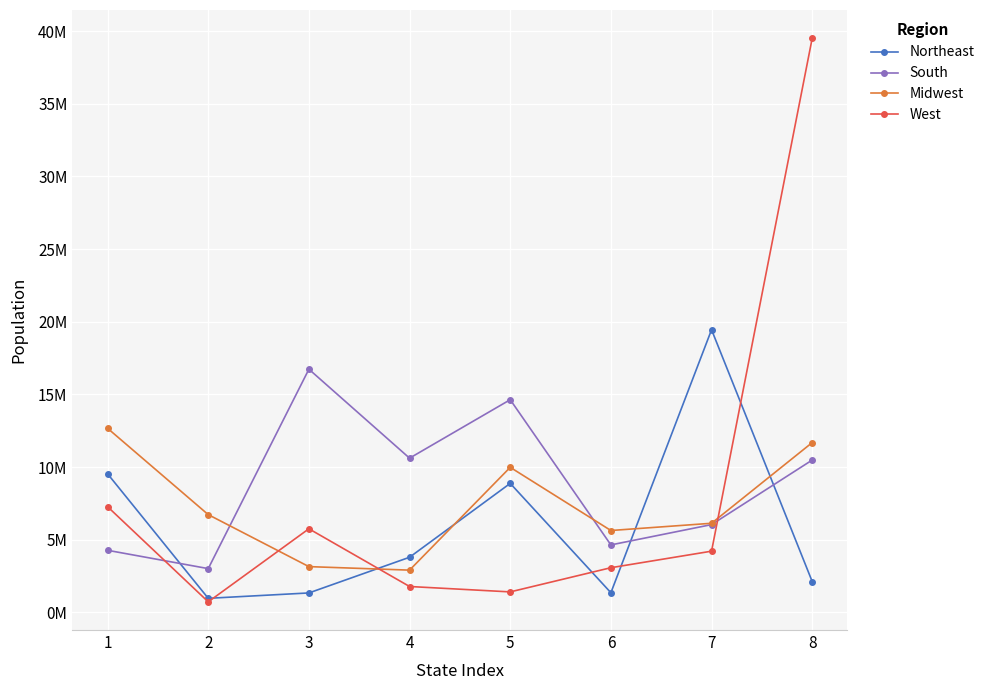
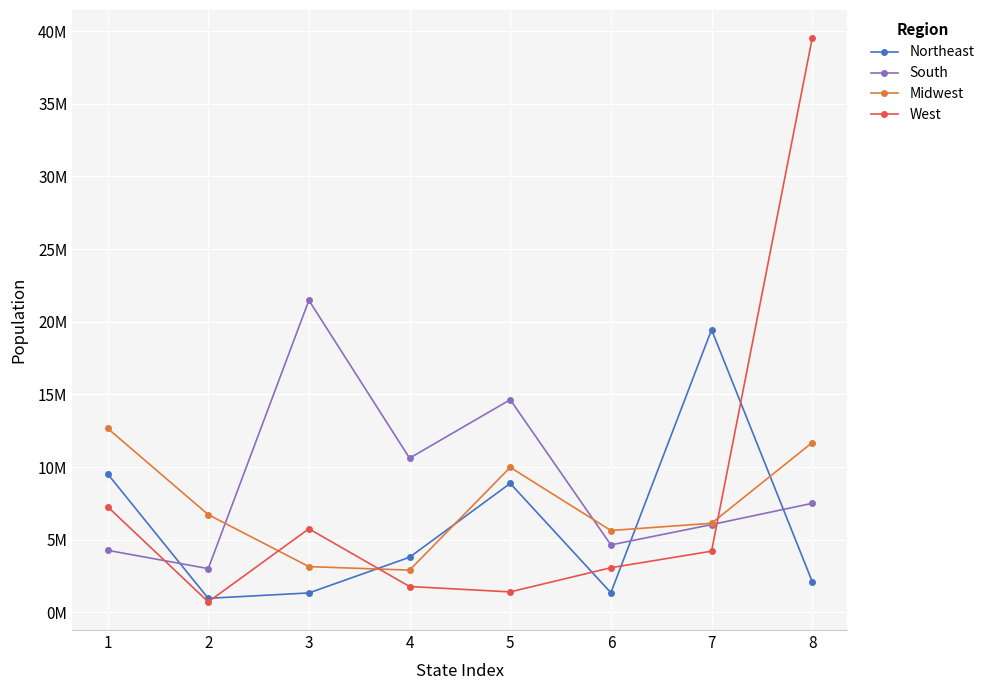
  {
    "Northeast": {
      "1": 9500000,
      "2": 1000000,
      "3": 1300000,
      "4": 3800000,
      "5": 8900000,
      "6": 1400000,
      "7": 19500000,
      "8": 2100000
    },
    "South": {
      "1": 4300000,
      "2": 3000000,
-     "3": 16700000,
+     "3": 21500000,
      "4": 10600000,
      "5": 14600000,
      "6": 4600000,
-     "8": 10500000
+     "8": 7500000
    }
  }
